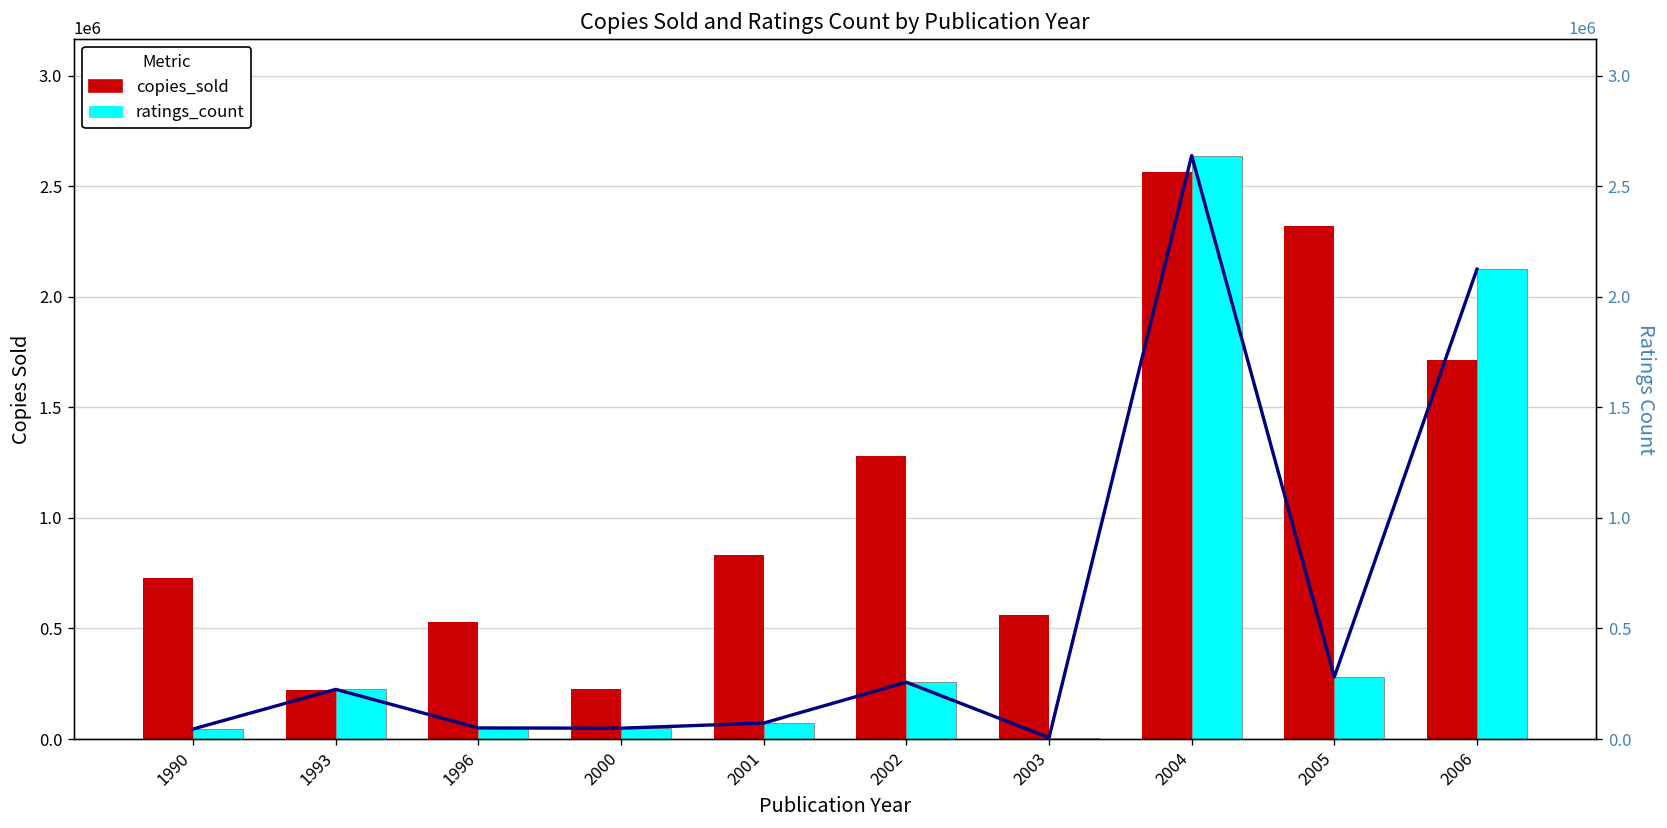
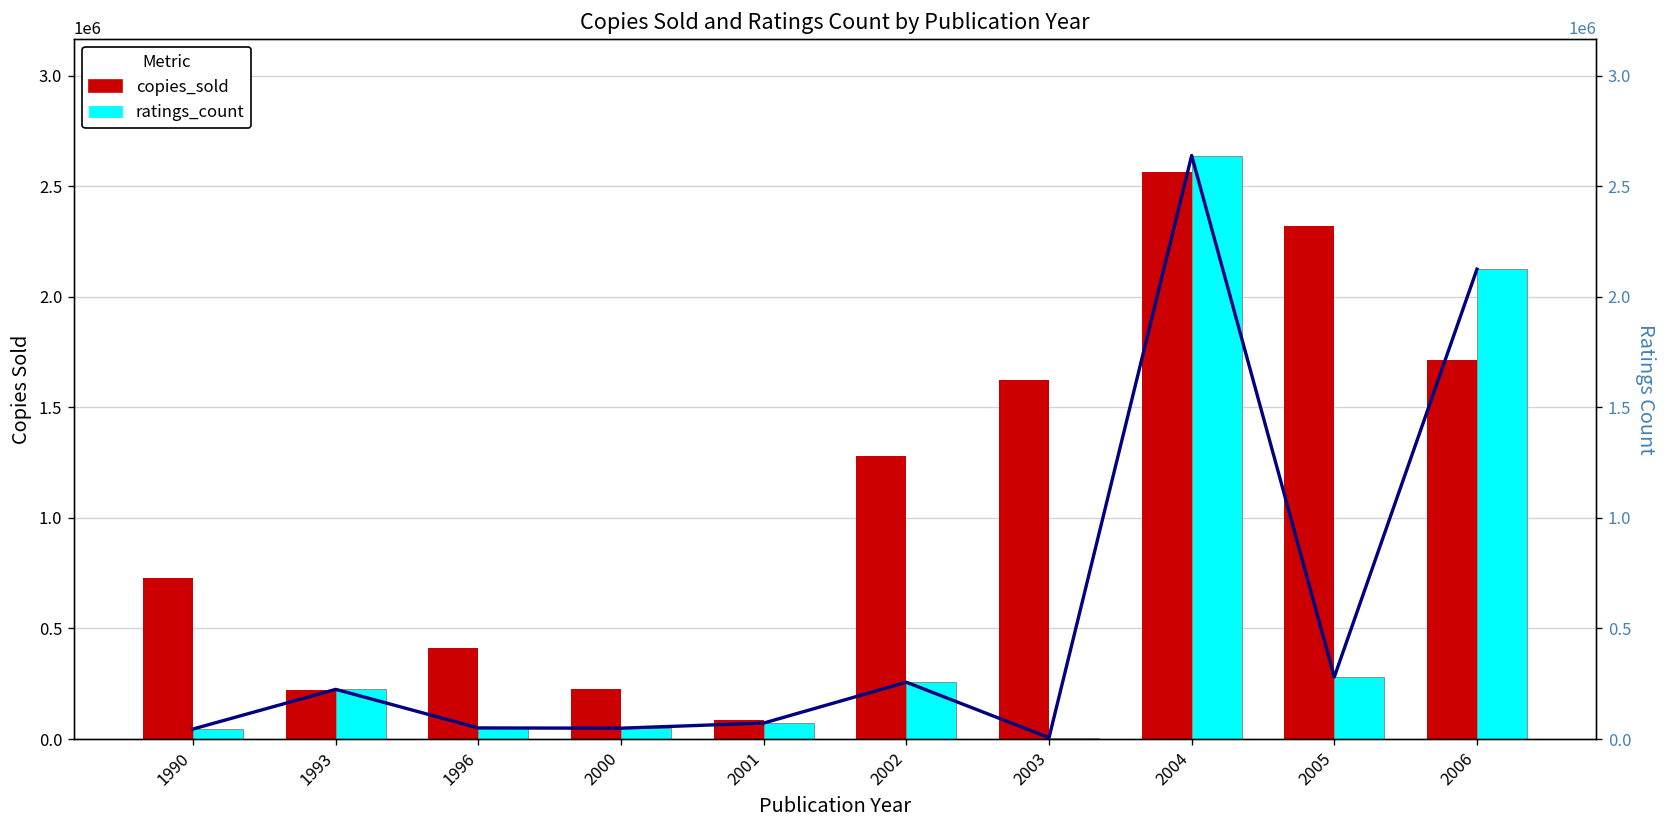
  {
    "copies_sold": {
      "1990": 730000,
      "1993": 220000,
-     "1996": 530000,
+     "1996": 410000,
      "2000": 230000,
-     "2001": 830000,
+     "2001": 90000,
      "2002": 1280000,
-     "2003": 560000,
+     "2003": 1620000,
      "2004": 2560000,
      "2005": 2320000,
      "2006": 1710000
    },
    "ratings_count": {
      "1990": 50000,
      "1993": 220000,
      "1996": 50000,
      "2000": 50000,
      "2001": 70000,
      "2002": 260000,
      "2004": 2640000,
      "2005": 280000,
      "2006": 2120000
    }
  }
